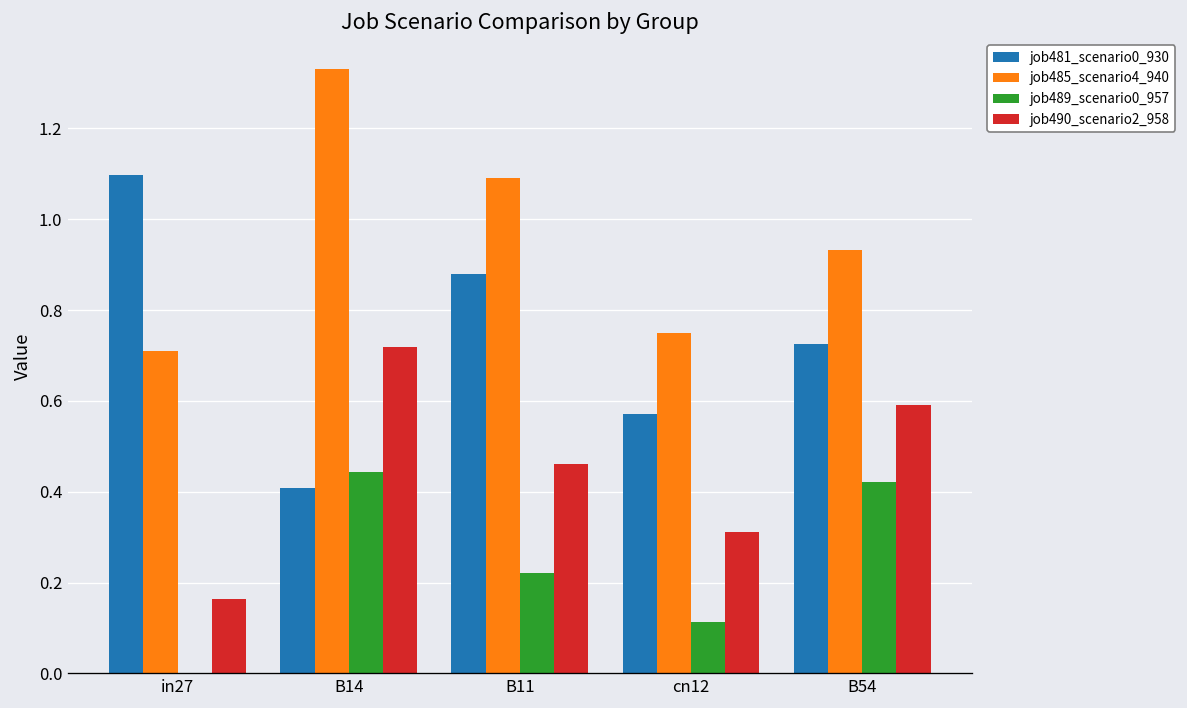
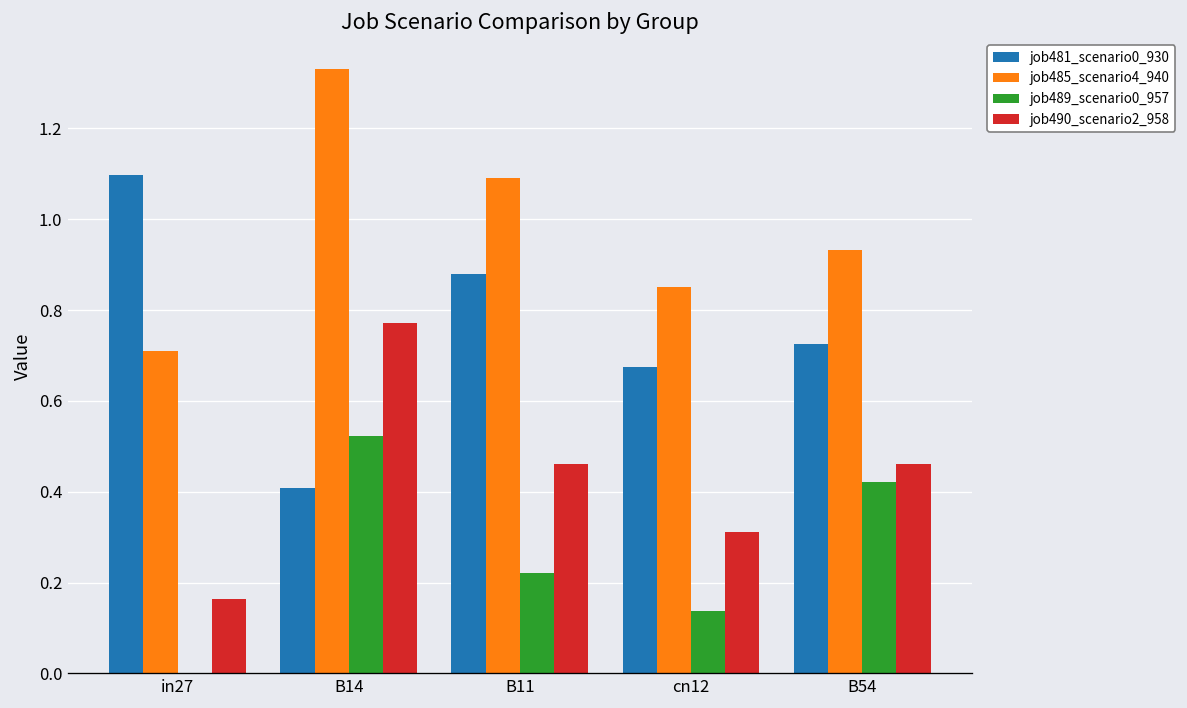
  {
    "job481_scenario0_930": {
      "in27": 1.10,
      "B14": 0.41,
      "B11": 0.88,
-     "cn12": 0.57,
+     "cn12": 0.68,
      "B54": 0.73
    },
    "job485_scenario4_940": {
      "in27": 0.71,
      "B14": 1.33,
      "B11": 1.09,
-     "cn12": 0.75,
+     "cn12": 0.85,
      "B54": 0.93
    },
    "job489_scenario0_957": {
      "in27": 0.00,
-     "B14": 0.44,
+     "B14": 0.52,
      "B11": 0.22,
-     "cn12": 0.11,
+     "cn12": 0.14,
      "B54": 0.42
    },
    "job490_scenario2_958": {
      "in27": 0.16,
-     "B14": 0.72,
+     "B14": 0.77,
      "B11": 0.46,
      "cn12": 0.31,
-     "B54": 0.59
+     "B54": 0.46
    }
  }
